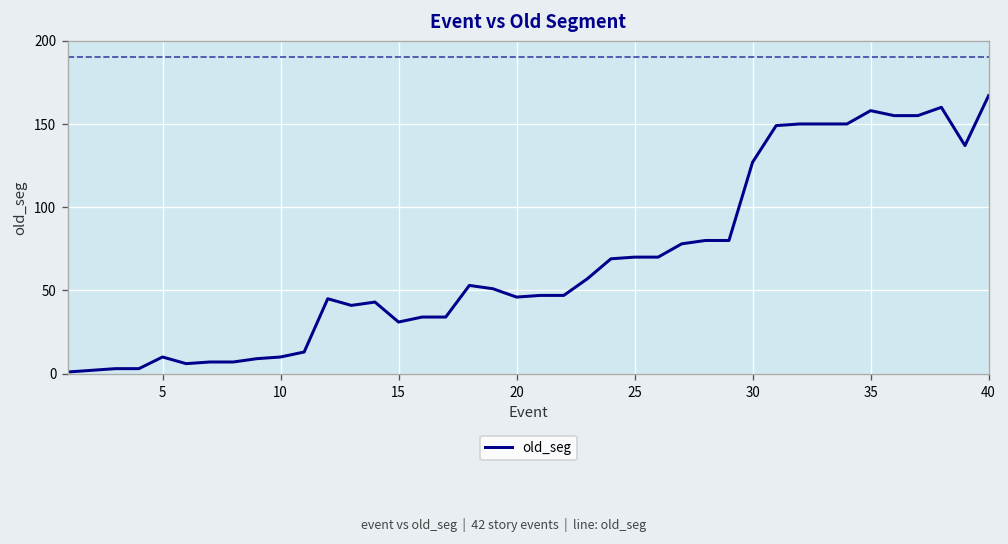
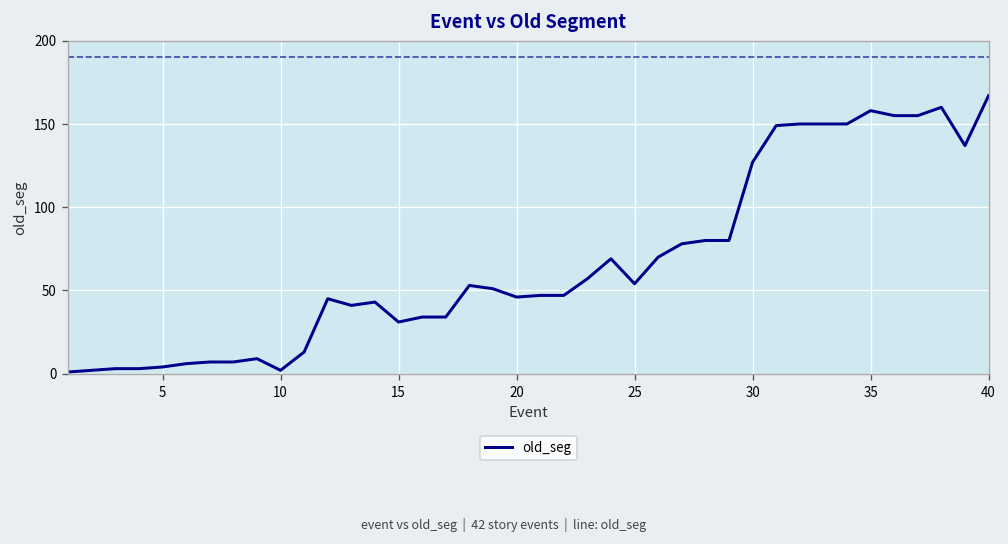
  {
-   "5": 10,
-   "10": 10,
+   "5": 4,
+   "10": 2,
    "15": 31,
    "20": 46,
-   "25": 70,
+   "25": 54,
    "30": 127,
    "35": 158,
    "40": 167
  }
